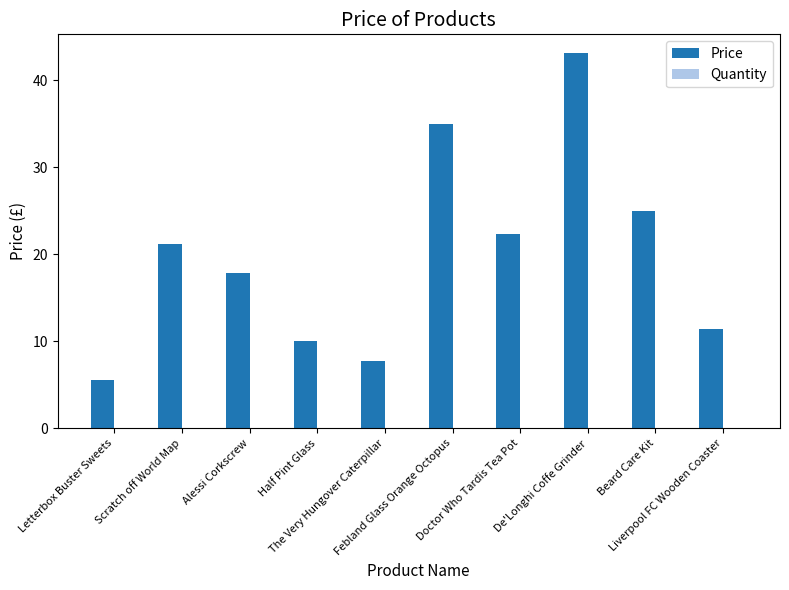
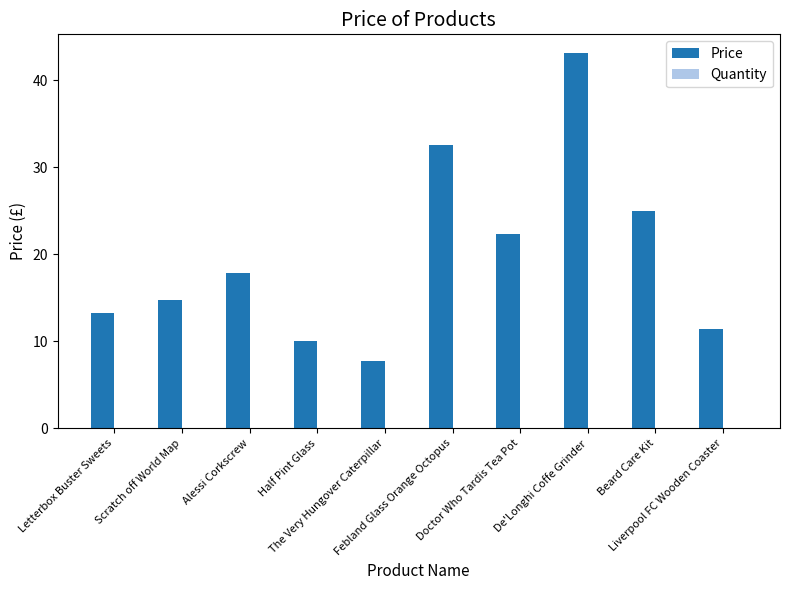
  {
    "Price": {
-     "Letterbox Buster Sweets": 6,
-     "Scratch off World Map": 21,
+     "Letterbox Buster Sweets": 13,
+     "Scratch off World Map": 15,
      "Alessi Corkscrew": 18,
      "Half Pint Glass": 10,
      "The Very Hungover Caterpillar": 8,
-     "Febland Glass Orange Octopus": 35,
+     "Febland Glass Orange Octopus": 33,
      "Doctor Who Tardis Tea Pot": 22,
      "De'Longhi Coffe Grinder": 43,
      "Beard Care Kit": 25,
      "Liverpool FC Wooden Coaster": 11
    },
    "Quantity": {
      "Letterbox Buster Sweets": 0,
      "Scratch off World Map": 0,
      "Alessi Corkscrew": 0,
      "Half Pint Glass": 0,
      "The Very Hungover Caterpillar": 0,
      "Febland Glass Orange Octopus": 0,
      "Doctor Who Tardis Tea Pot": 0,
      "De'Longhi Coffe Grinder": 0,
      "Beard Care Kit": 0,
      "Liverpool FC Wooden Coaster": 0
    }
  }
